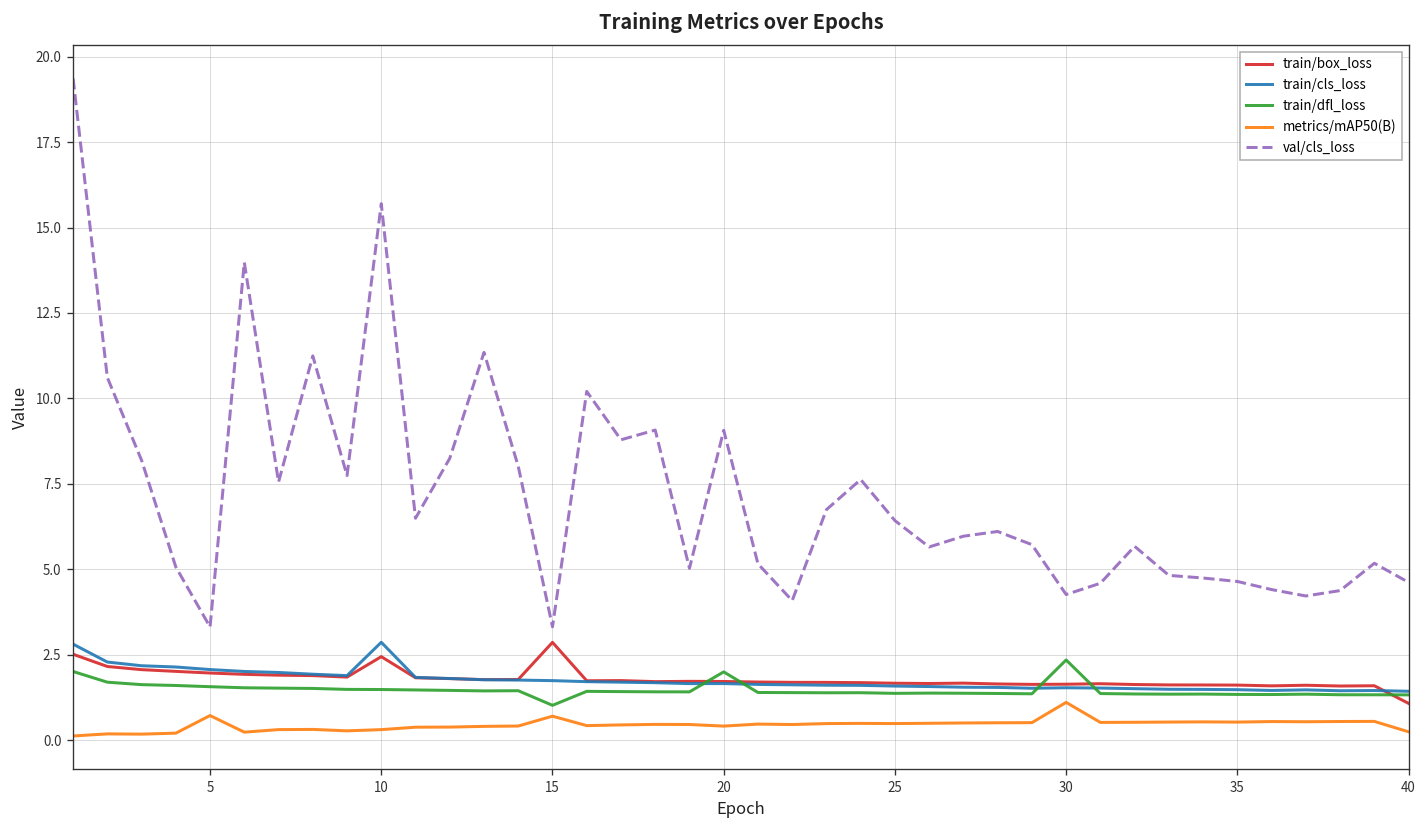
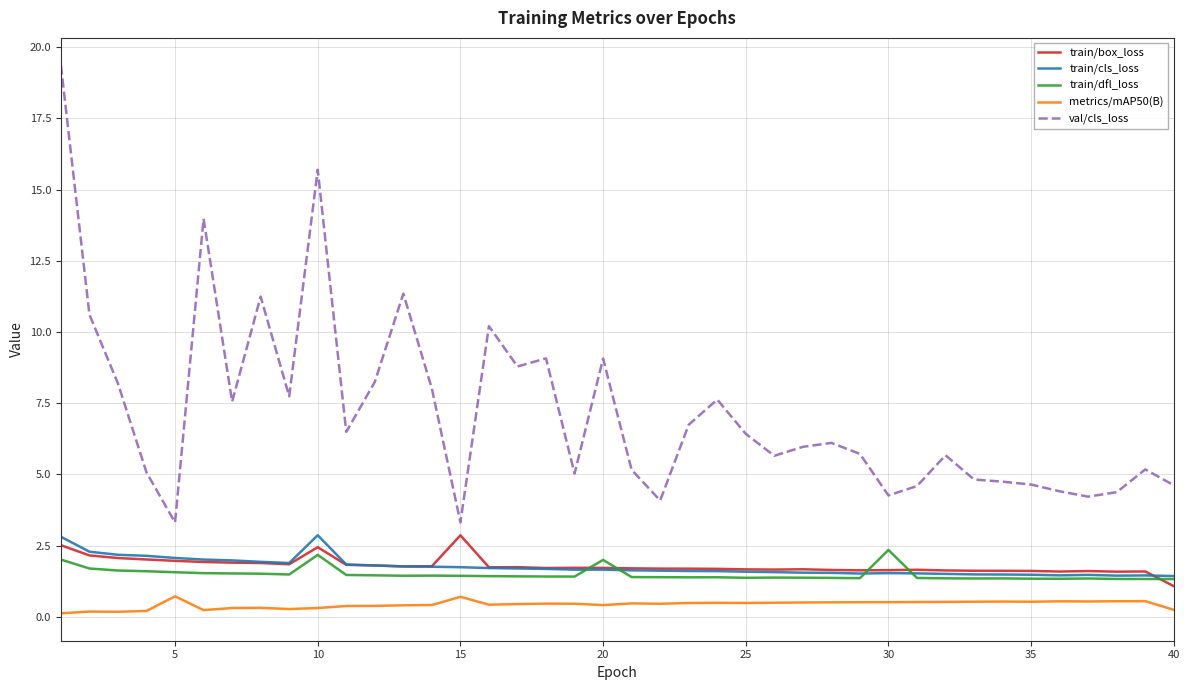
  {
    "train/box_loss": {
      "5": 2.0,
      "10": 2.4,
      "15": 2.9,
      "30": 1.6,
      "35": 1.6,
      "40": 1.1
    },
    "train/cls_loss": {
      "5": 2.1,
      "10": 2.9,
      "15": 1.7,
      "30": 1.5,
      "35": 1.5,
      "40": 1.4
    },
    "train/dfl_loss": {
      "5": 1.6,
-     "10": 1.5,
-     "15": 1.0,
+     "10": 2.2,
+     "15": 1.4,
      "20": 2.0,
      "25": 1.4,
      "30": 2.3,
      "35": 1.3,
      "40": 1.3
    },
    "metrics/mAP50(B)": {
      "5": 0.7,
      "10": 0.3,
      "15": 0.7,
      "20": 0.4,
      "25": 0.5,
-     "30": 1.1,
+     "30": 0.5,
      "35": 0.5,
      "40": 0.2
    },
    "val/cls_loss": {
      "5": 3.3,
      "10": 15.7,
      "15": 3.3,
      "20": 9.1,
      "25": 6.4,
      "30": 4.3,
      "35": 4.6,
      "40": 4.6
    }
  }
